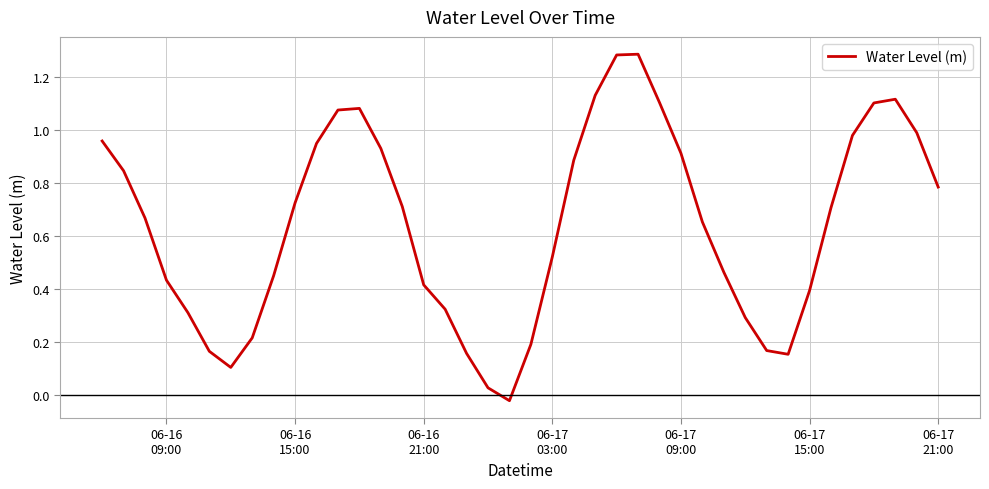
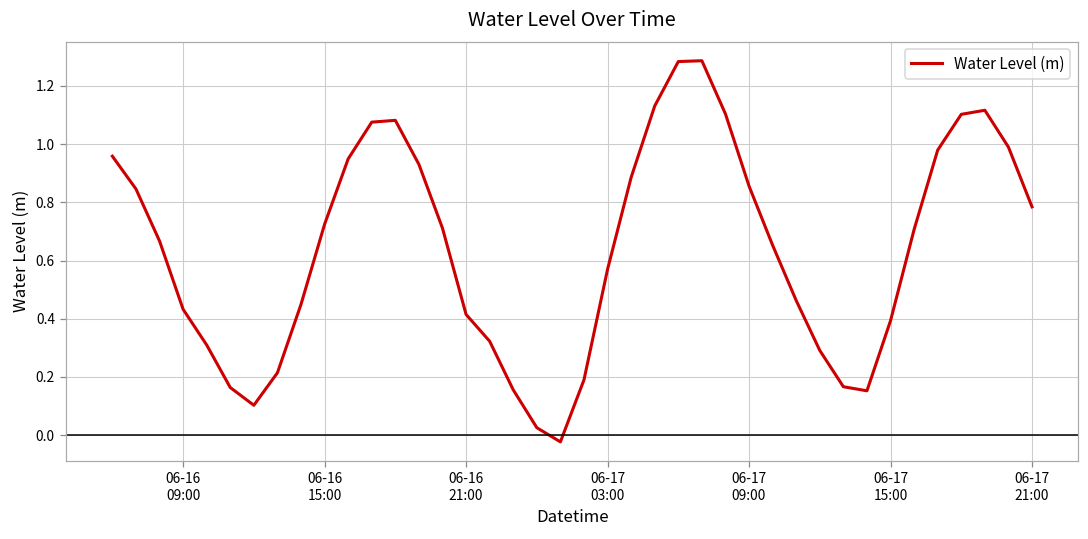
  {
    "06-16 09:00": 0.43,
    "06-16 15:00": 0.72,
    "06-16 21:00": 0.41,
-   "06-17 03:00": 0.52,
-   "06-17 09:00": 0.91,
+   "06-17 03:00": 0.57,
+   "06-17 09:00": 0.86,
    "06-17 15:00": 0.39,
    "06-17 21:00": 0.78
  }
